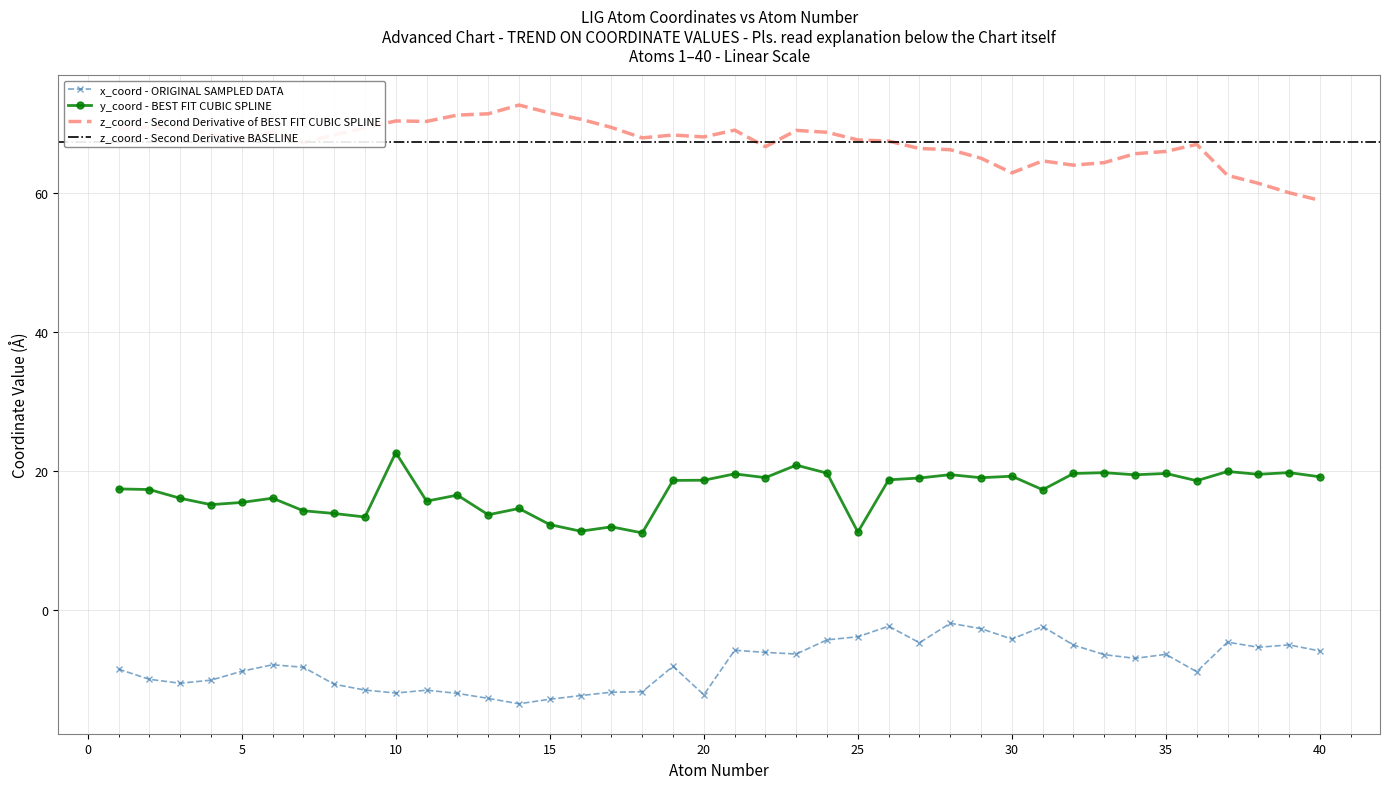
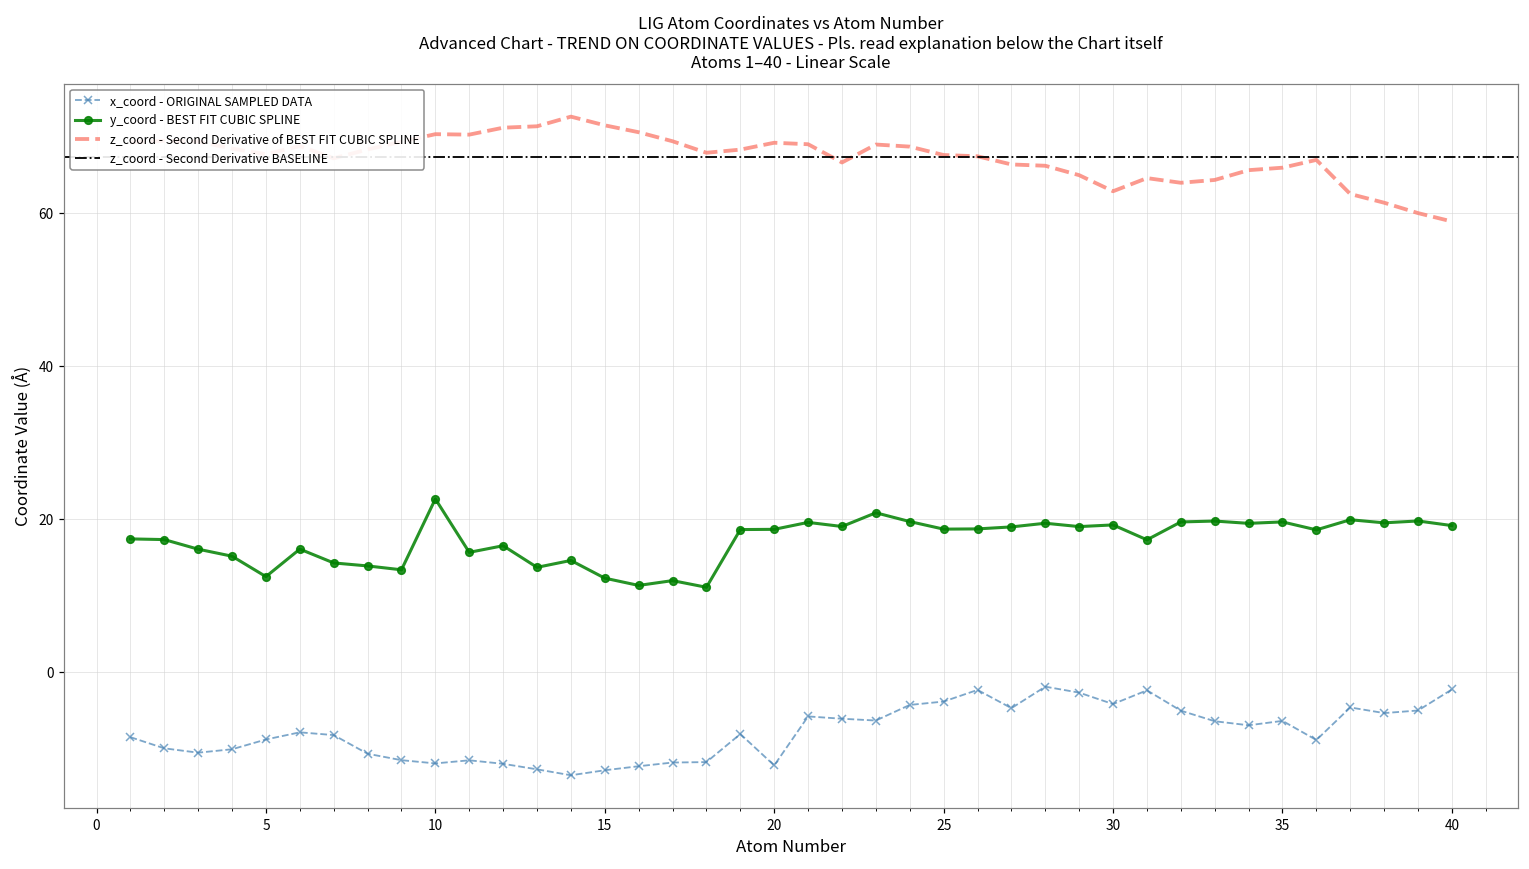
  {
    "x_coord - ORIGINAL SAMPLED DATA": {
      "5": -9,
      "10": -12,
      "15": -13,
      "20": -12,
      "25": -4,
      "30": -4,
      "35": -6,
-     "40": -6
+     "40": -2
    },
    "y_coord - BEST FIT CUBIC SPLINE": {
-     "5": 15,
+     "5": 13,
      "10": 23,
      "15": 12,
      "20": 19,
-     "25": 11,
+     "25": 19,
      "30": 19,
      "35": 20,
      "40": 19
    },
    "z_coord - Second Derivative of BEST FIT CUBIC SPLINE": {
      "10": 70,
      "15": 71,
-     "20": 68,
+     "20": 69,
      "25": 68,
      "30": 63,
      "35": 66,
      "40": 59
    }
  }
